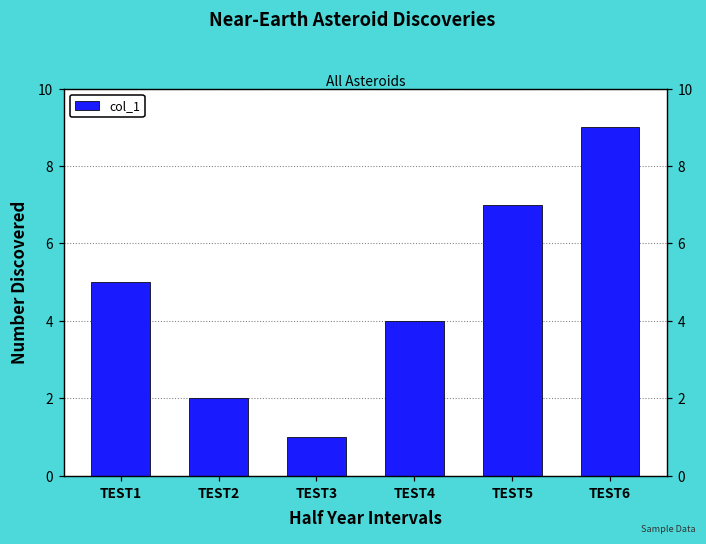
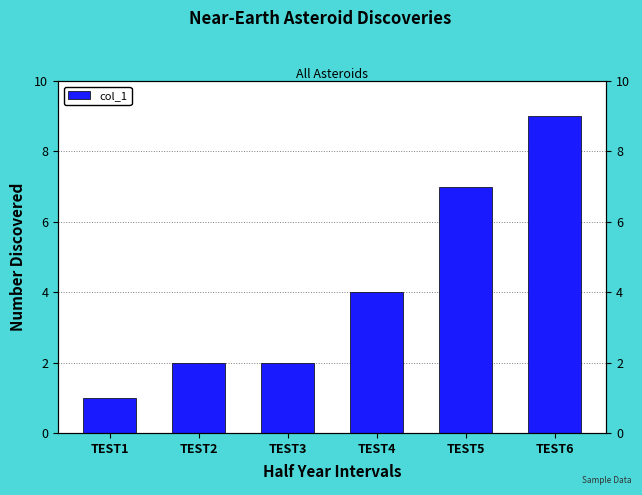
  {
-   "TEST1": 5,
+   "TEST1": 1,
    "TEST2": 2,
-   "TEST3": 1,
+   "TEST3": 2,
    "TEST4": 4,
    "TEST5": 7,
    "TEST6": 9
  }
